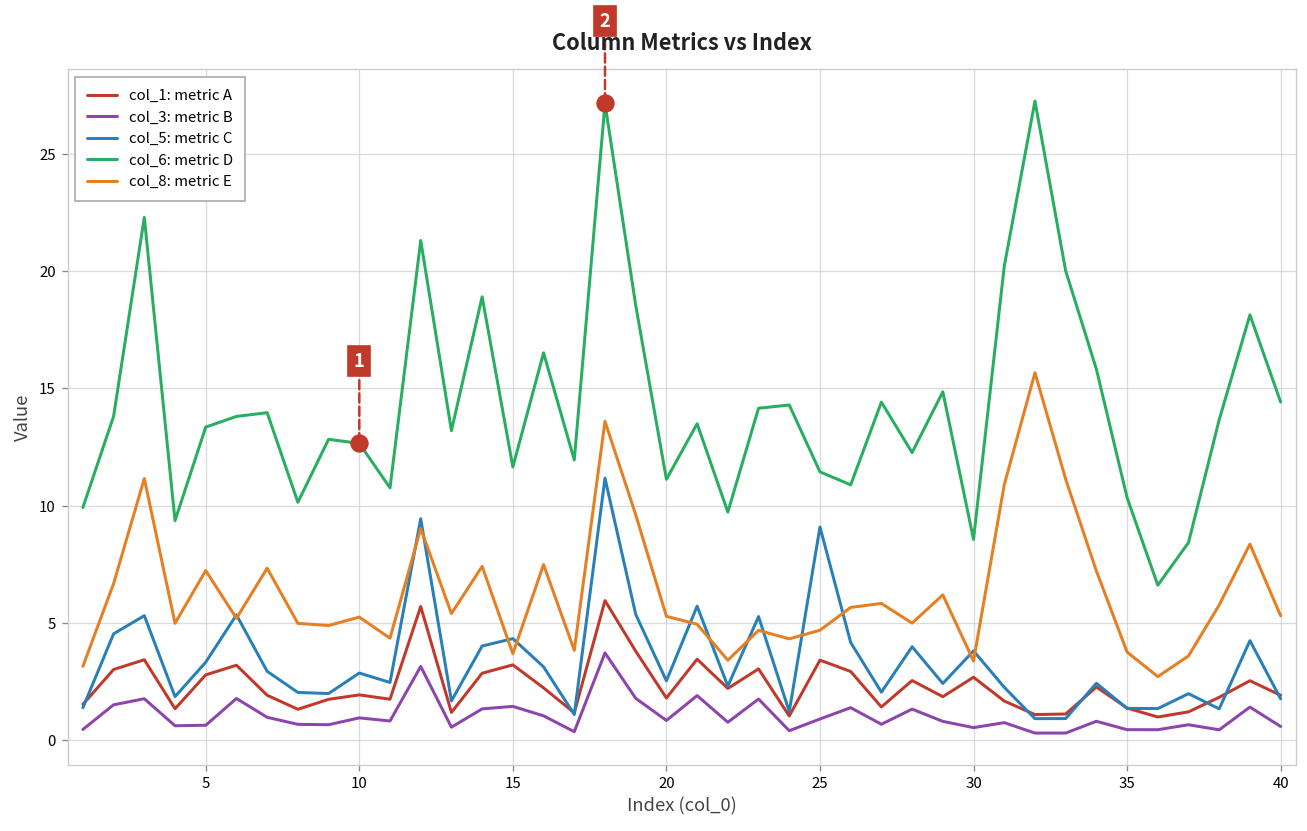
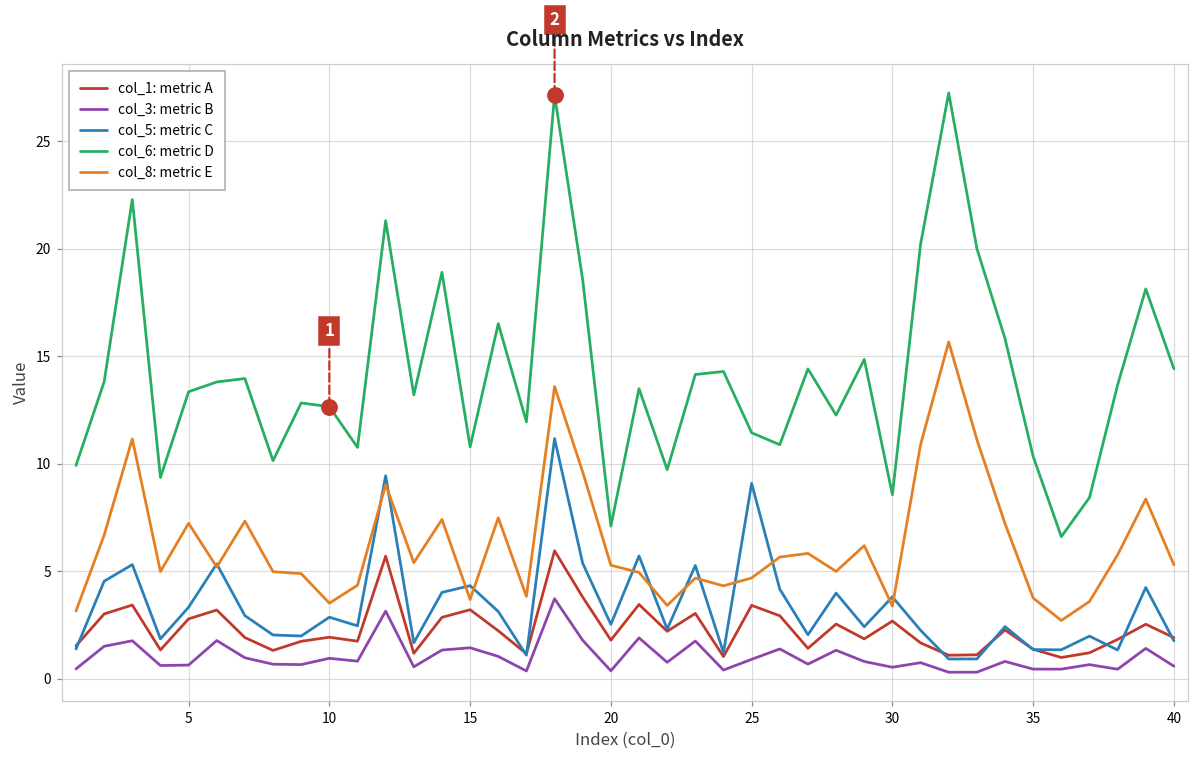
  {
    "col_3: metric B": {
      "5": 0.6,
      "10": 1.0,
      "15": 1.4,
-     "20": 0.8,
+     "20": 0.4,
      "25": 0.9,
      "30": 0.5,
      "35": 0.5,
      "40": 0.6
    },
    "col_5: metric C": {
      "5": 3.3,
      "10": 2.9,
      "15": 4.3,
      "20": 2.5,
      "25": 9.1,
      "30": 3.8,
      "40": 1.8
    },
    "col_6: metric D": {
      "5": 13.3,
-     "15": 11.6,
-     "20": 11.1,
+     "15": 10.8,
+     "20": 7.1,
      "25": 11.4,
      "30": 8.6,
      "35": 10.3,
      "40": 14.4
    },
    "col_8: metric E": {
      "5": 7.2,
-     "10": 5.2,
+     "10": 3.5,
      "15": 3.7,
      "20": 5.3,
      "25": 4.7,
      "30": 3.4,
      "35": 3.8,
      "40": 5.3
    }
  }
